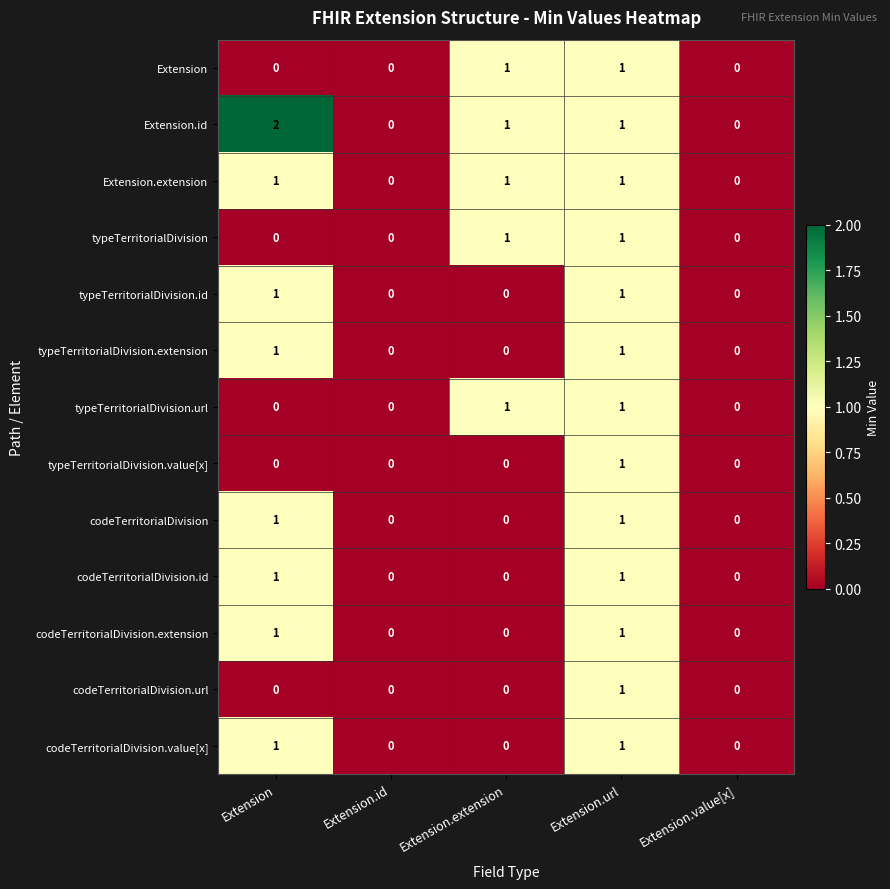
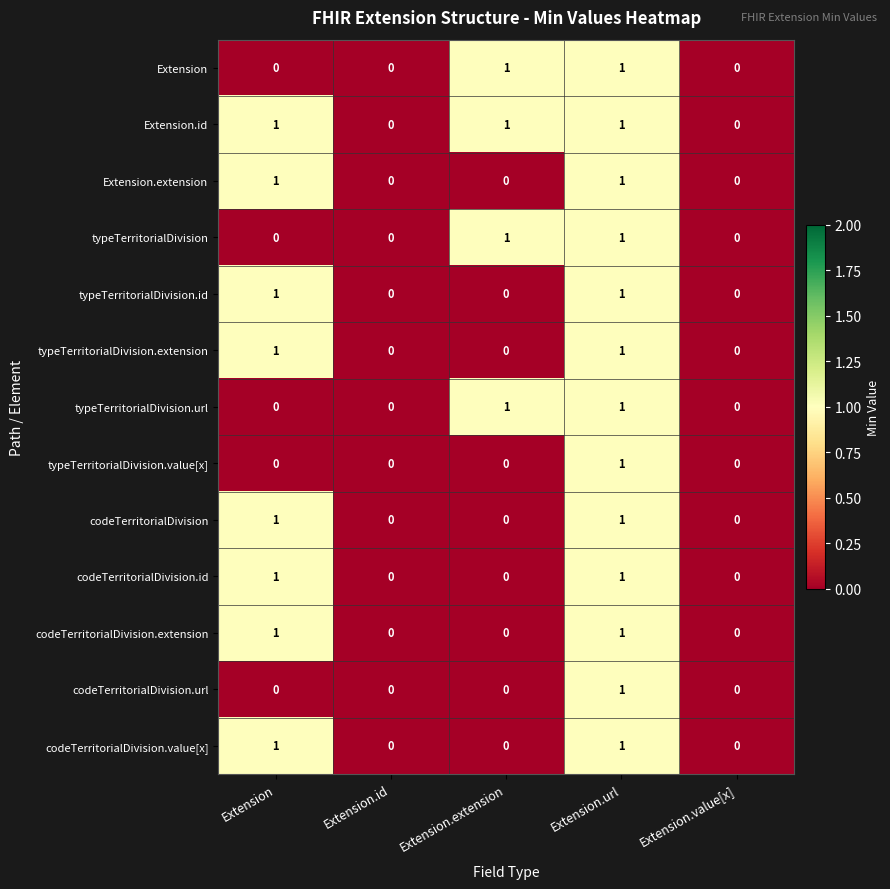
  {
    "Extension": {
      "Extension": 0,
      "Extension.id": 0,
      "Extension.extension": 1,
      "Extension.url": 1,
      "Extension.value[x]": 0
    },
    "Extension.id": {
-     "Extension": 2,
+     "Extension": 1,
      "Extension.id": 0,
      "Extension.extension": 1,
      "Extension.url": 1,
      "Extension.value[x]": 0
    },
    "Extension.extension": {
      "Extension": 1,
      "Extension.id": 0,
-     "Extension.extension": 1,
+     "Extension.extension": 0,
      "Extension.url": 1,
      "Extension.value[x]": 0
    },
    "typeTerritorialDivision": {
      "Extension": 0,
      "Extension.id": 0,
      "Extension.extension": 1,
      "Extension.url": 1,
      "Extension.value[x]": 0
    },
    "typeTerritorialDivision.id": {
      "Extension": 1,
      "Extension.id": 0,
      "Extension.extension": 0,
      "Extension.url": 1,
      "Extension.value[x]": 0
    },
    "typeTerritorialDivision.extension": {
      "Extension": 1,
      "Extension.id": 0,
      "Extension.extension": 0,
      "Extension.url": 1,
      "Extension.value[x]": 0
    },
    "typeTerritorialDivision.url": {
      "Extension": 0,
      "Extension.id": 0,
      "Extension.extension": 1,
      "Extension.url": 1,
      "Extension.value[x]": 0
    },
    "typeTerritorialDivision.value[x]": {
      "Extension": 0,
      "Extension.id": 0,
      "Extension.extension": 0,
      "Extension.url": 1,
      "Extension.value[x]": 0
    },
    "codeTerritorialDivision": {
      "Extension": 1,
      "Extension.id": 0,
      "Extension.extension": 0,
      "Extension.url": 1,
      "Extension.value[x]": 0
    },
    "codeTerritorialDivision.id": {
      "Extension": 1,
      "Extension.id": 0,
      "Extension.extension": 0,
      "Extension.url": 1,
      "Extension.value[x]": 0
    },
    "codeTerritorialDivision.extension": {
      "Extension": 1,
      "Extension.id": 0,
      "Extension.extension": 0,
      "Extension.url": 1,
      "Extension.value[x]": 0
    },
    "codeTerritorialDivision.url": {
      "Extension": 0,
      "Extension.id": 0,
      "Extension.extension": 0,
      "Extension.url": 1,
      "Extension.value[x]": 0
    },
    "codeTerritorialDivision.value[x]": {
      "Extension": 1,
      "Extension.id": 0,
      "Extension.extension": 0,
      "Extension.url": 1,
      "Extension.value[x]": 0
    }
  }
